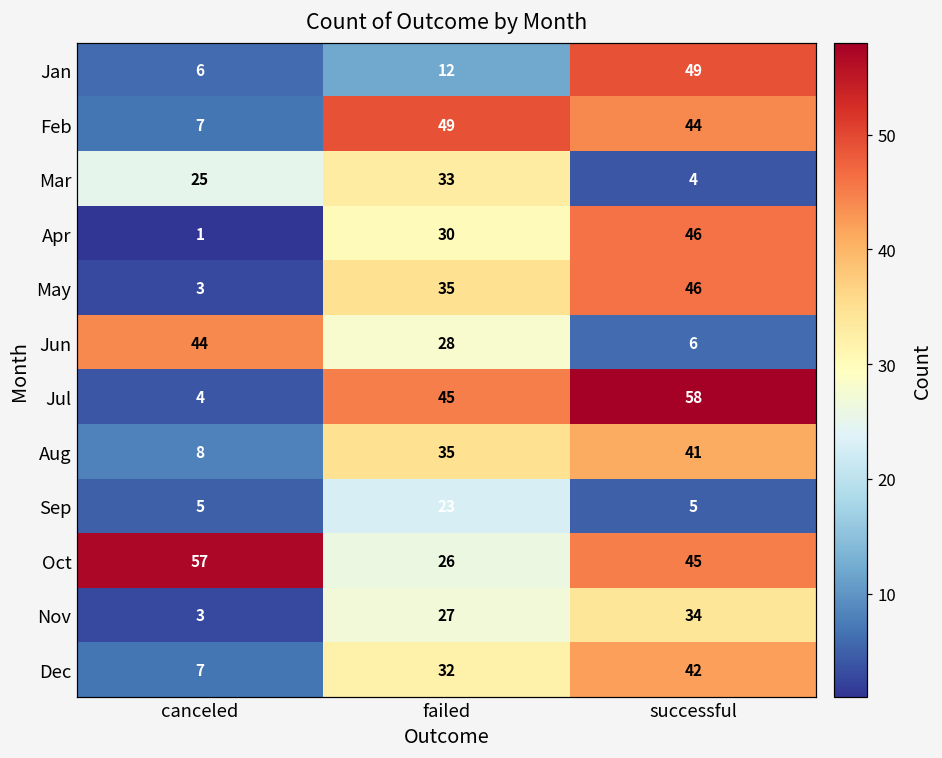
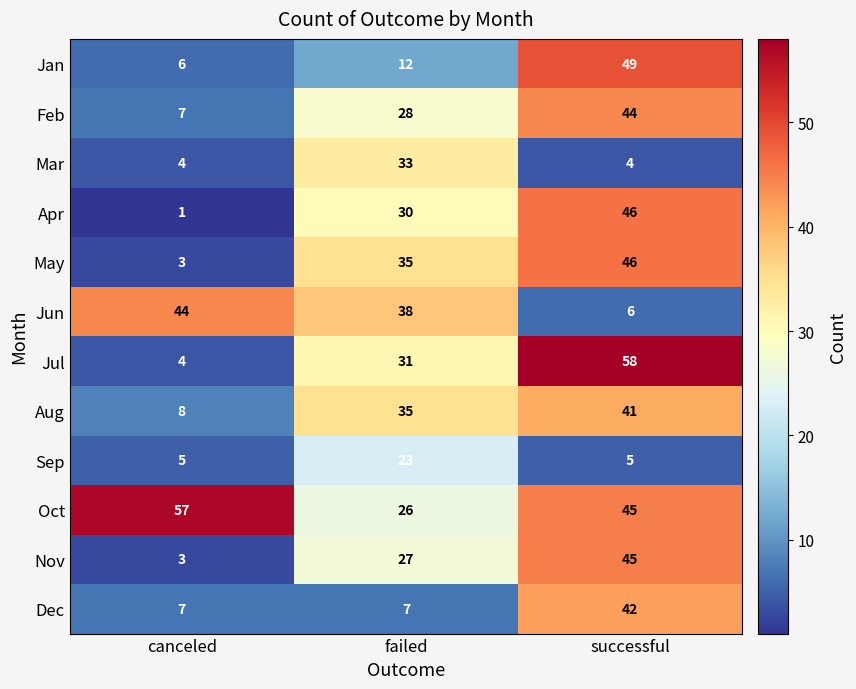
  {
    "Jan": {
      "canceled": 6,
      "failed": 12,
      "successful": 49
    },
    "Feb": {
      "canceled": 7,
-     "failed": 49,
+     "failed": 28,
      "successful": 44
    },
    "Mar": {
-     "canceled": 25,
+     "canceled": 4,
      "failed": 33,
      "successful": 4
    },
    "Apr": {
      "canceled": 1,
      "failed": 30,
      "successful": 46
    },
    "May": {
      "canceled": 3,
      "failed": 35,
      "successful": 46
    },
    "Jun": {
      "canceled": 44,
-     "failed": 28,
+     "failed": 38,
      "successful": 6
    },
    "Jul": {
      "canceled": 4,
-     "failed": 45,
+     "failed": 31,
      "successful": 58
    },
    "Aug": {
      "canceled": 8,
      "failed": 35,
      "successful": 41
    },
    "Sep": {
      "canceled": 5,
      "successful": 5
    },
    "Oct": {
      "canceled": 57,
      "failed": 26,
      "successful": 45
    },
    "Nov": {
      "canceled": 3,
      "failed": 27,
-     "successful": 34
+     "successful": 45
    },
    "Dec": {
      "canceled": 7,
-     "failed": 32,
+     "failed": 7,
      "successful": 42
    }
  }
